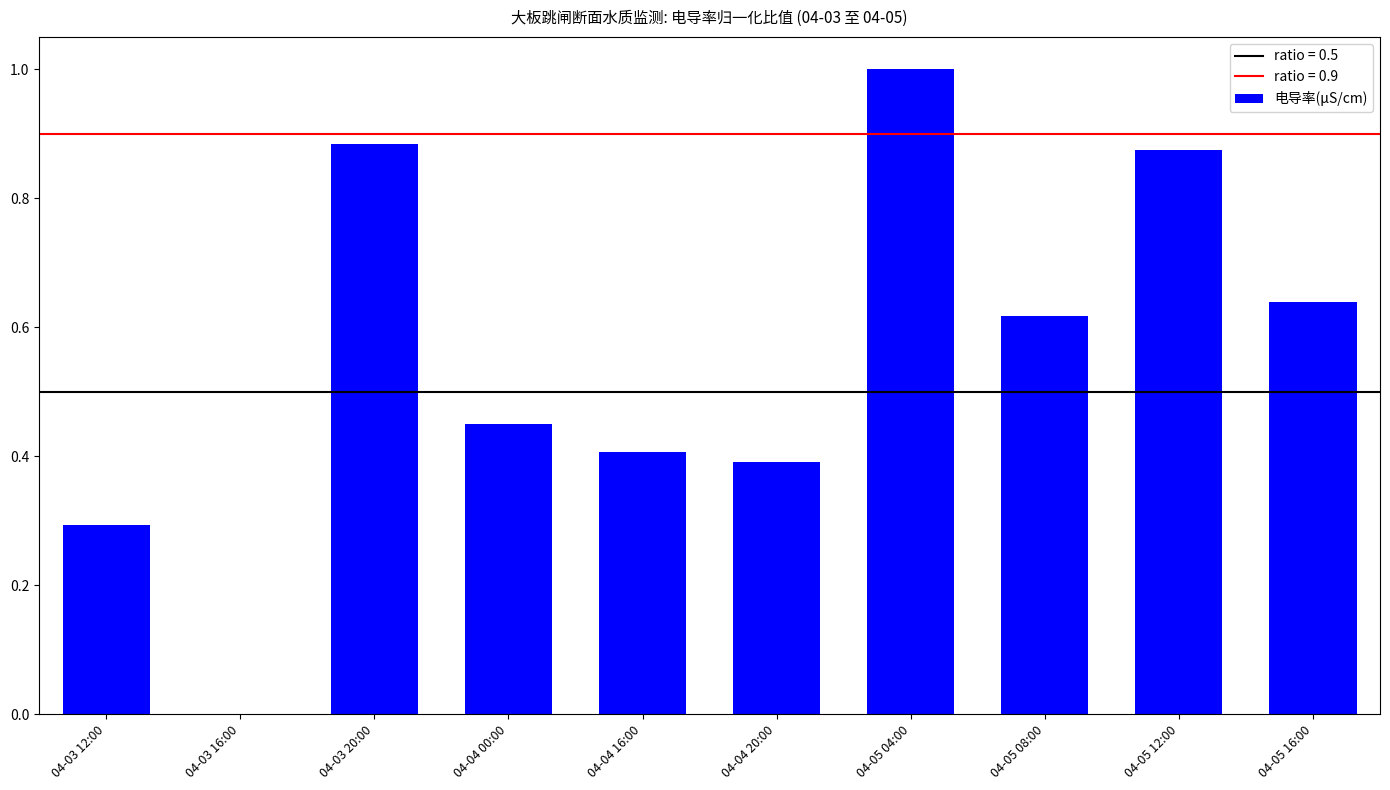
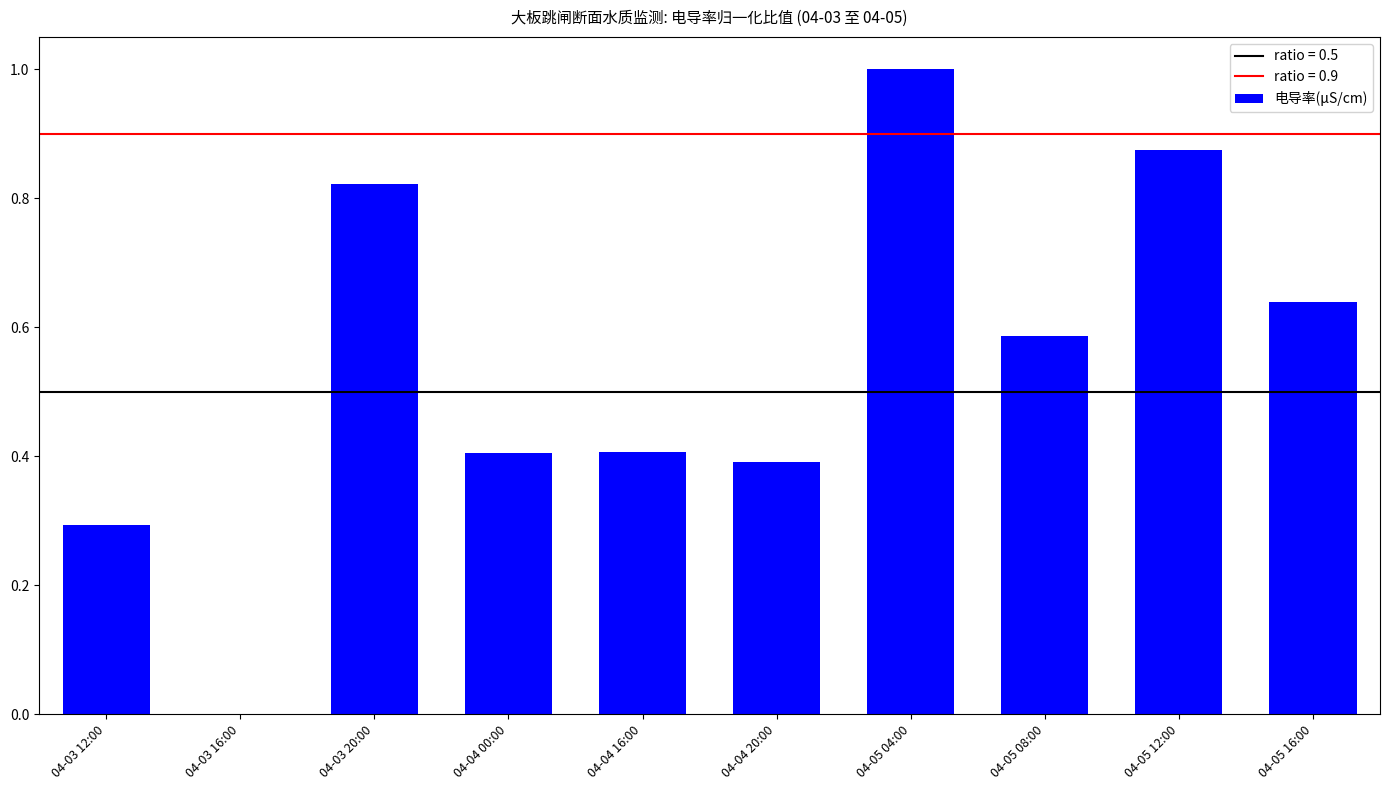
  {
    "04-03 12:00": 0.29,
    "04-03 16:00": 0.00,
-   "04-03 20:00": 0.88,
-   "04-04 00:00": 0.45,
+   "04-03 20:00": 0.82,
+   "04-04 00:00": 0.41,
    "04-04 16:00": 0.41,
    "04-04 20:00": 0.39,
    "04-05 04:00": 1.00,
-   "04-05 08:00": 0.62,
+   "04-05 08:00": 0.59,
    "04-05 12:00": 0.87,
    "04-05 16:00": 0.64
  }
